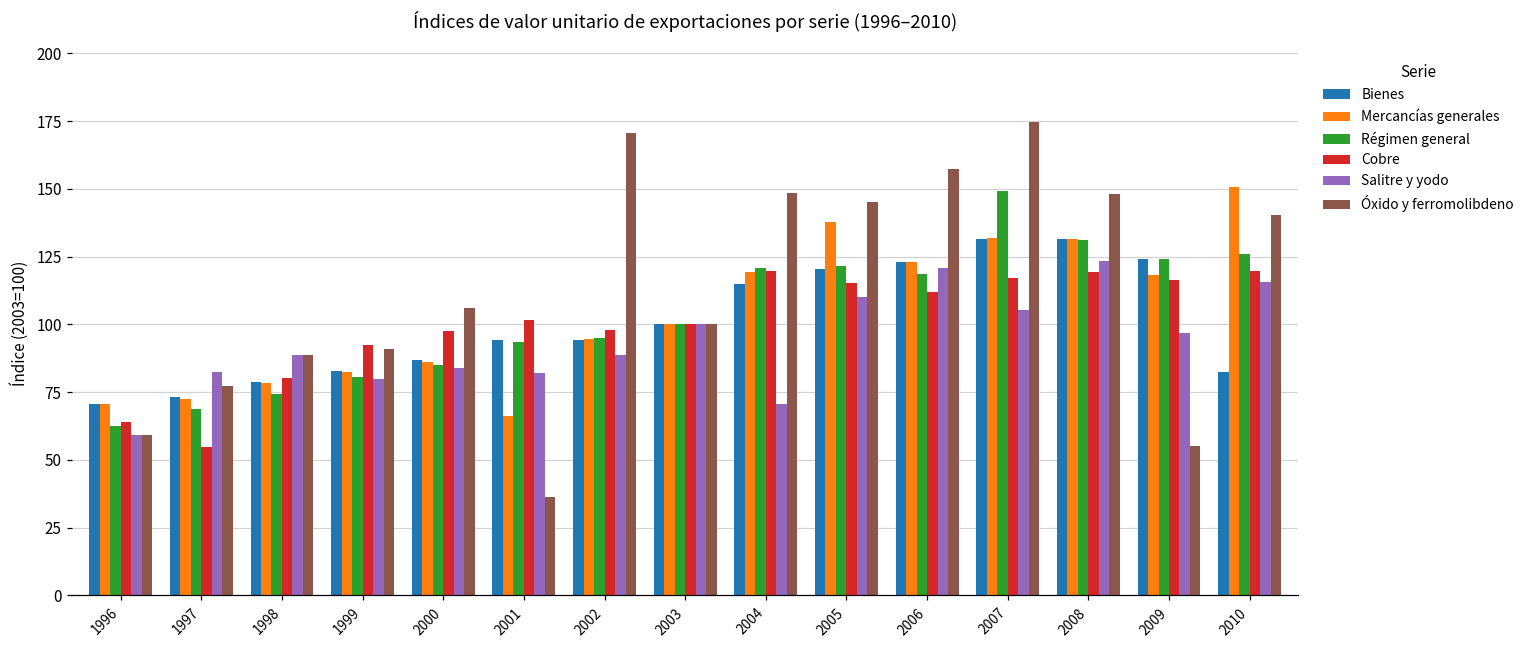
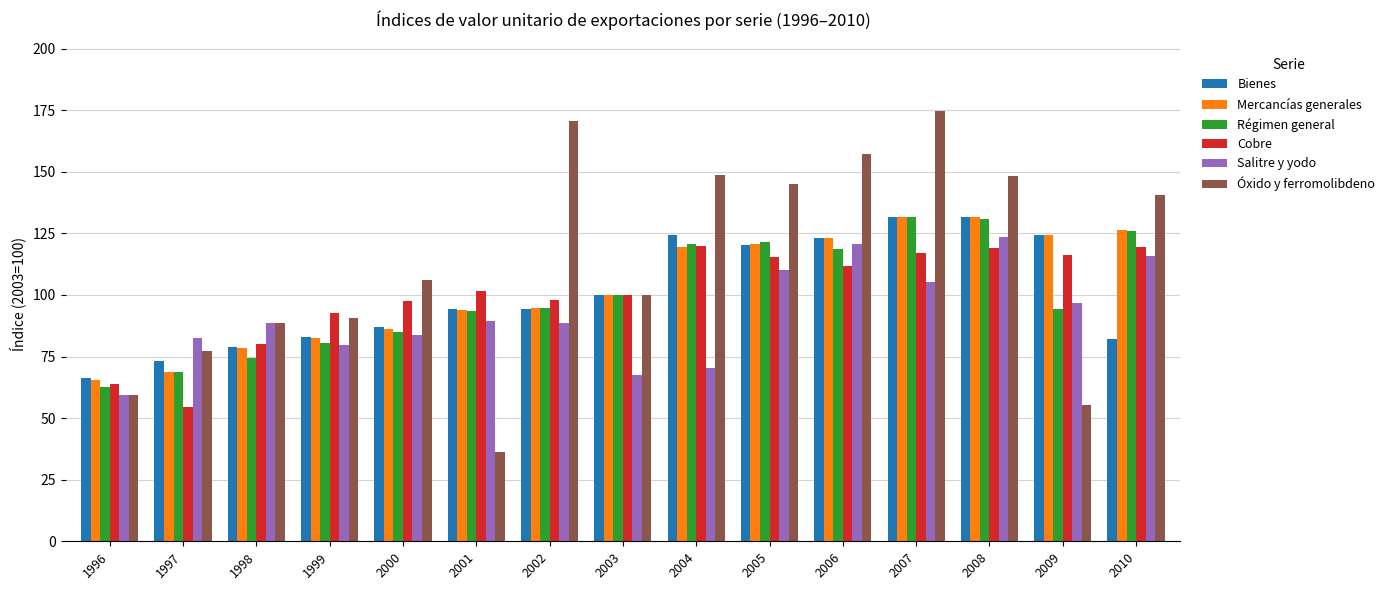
  {
    "Bienes": {
-     "1996": 71,
+     "1996": 66,
      "1997": 73,
      "1998": 79,
      "1999": 83,
      "2000": 87,
      "2001": 94,
      "2002": 94,
      "2003": 100,
-     "2004": 115,
+     "2004": 125,
      "2005": 120,
      "2006": 123,
      "2007": 132,
      "2008": 132,
      "2009": 124,
      "2010": 82
    },
    "Mercancías generales": {
-     "1996": 71,
-     "1997": 72,
+     "1996": 66,
+     "1997": 69,
      "1998": 78,
      "1999": 83,
      "2000": 86,
-     "2001": 66,
+     "2001": 94,
      "2002": 95,
      "2003": 100,
      "2004": 119,
-     "2005": 138,
+     "2005": 121,
      "2006": 123,
      "2007": 132,
      "2008": 132,
-     "2009": 118,
-     "2010": 151
+     "2009": 125,
+     "2010": 127
    },
    "Régimen general": {
      "1996": 63,
      "1997": 69,
      "1998": 74,
      "1999": 81,
      "2000": 85,
      "2001": 94,
      "2002": 95,
      "2003": 100,
      "2004": 121,
      "2005": 121,
      "2006": 119,
-     "2007": 149,
+     "2007": 132,
      "2008": 131,
-     "2009": 124,
+     "2009": 94,
      "2010": 126
    },
    "Cobre": {
      "1996": 64,
      "1997": 55,
      "1998": 80,
      "1999": 93,
      "2000": 98,
      "2001": 102,
      "2002": 98,
      "2003": 100,
      "2004": 120,
      "2005": 115,
      "2006": 112,
      "2007": 117,
      "2008": 119,
      "2009": 116,
      "2010": 120
    },
    "Salitre y yodo": {
      "1996": 59,
      "1997": 82,
      "1998": 89,
      "1999": 80,
      "2000": 84,
-     "2001": 82,
+     "2001": 89,
      "2002": 89,
-     "2003": 100,
+     "2003": 68,
      "2004": 71,
      "2005": 110,
      "2006": 121,
      "2007": 105,
      "2008": 123,
      "2009": 97,
      "2010": 116
    },
    "Óxido y ferromolibdeno": {
      "1996": 59,
      "1997": 77,
      "1998": 89,
      "1999": 91,
      "2000": 106,
      "2001": 36,
      "2002": 171,
      "2003": 100,
      "2004": 149,
      "2005": 145,
      "2006": 157,
      "2007": 175,
      "2008": 148,
      "2009": 55,
      "2010": 141
    }
  }
